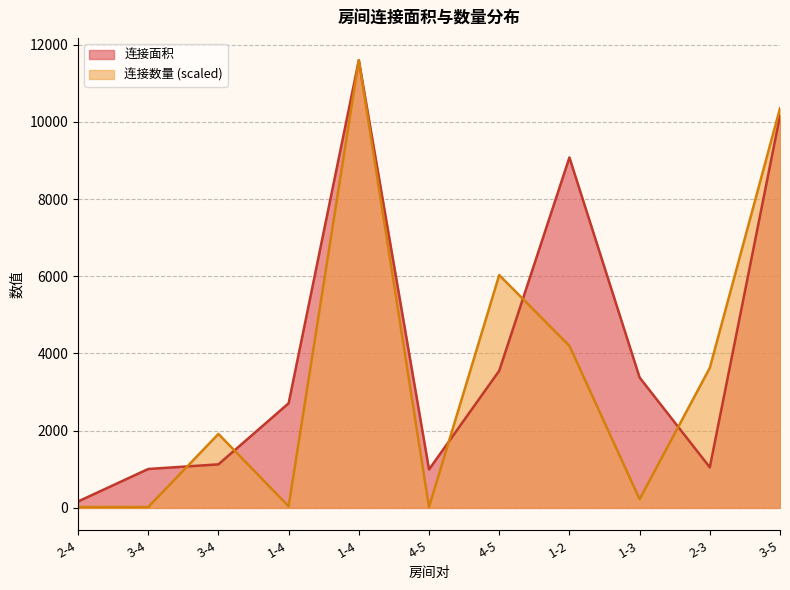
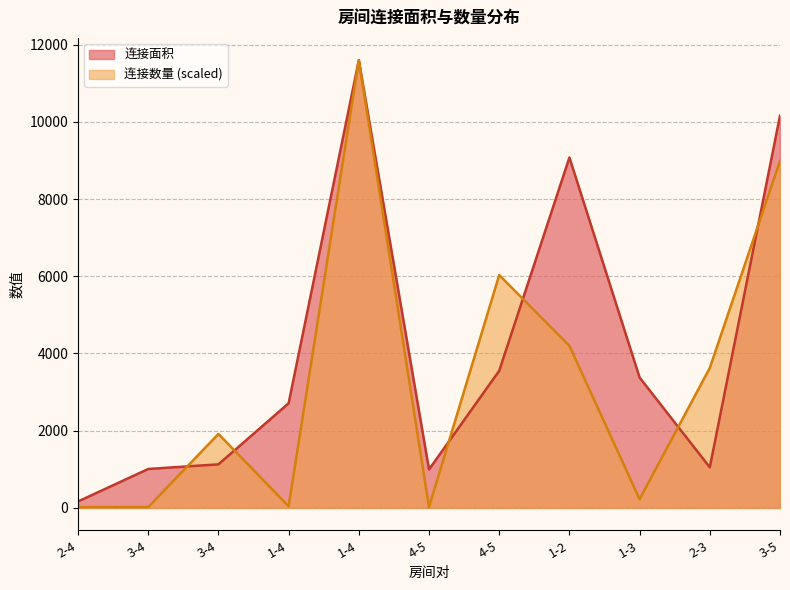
  {
    "连接面积": {
      "2-4": 200,
      "1-2": 9100,
      "1-3": 3400,
      "2-3": 1100,
      "3-5": 10200
    },
    "连接数量 (scaled)": {
      "2-4": 0,
      "1-2": 4200,
      "1-3": 200,
      "2-3": 3600,
-     "3-5": 10400
+     "3-5": 9000
    }
  }
